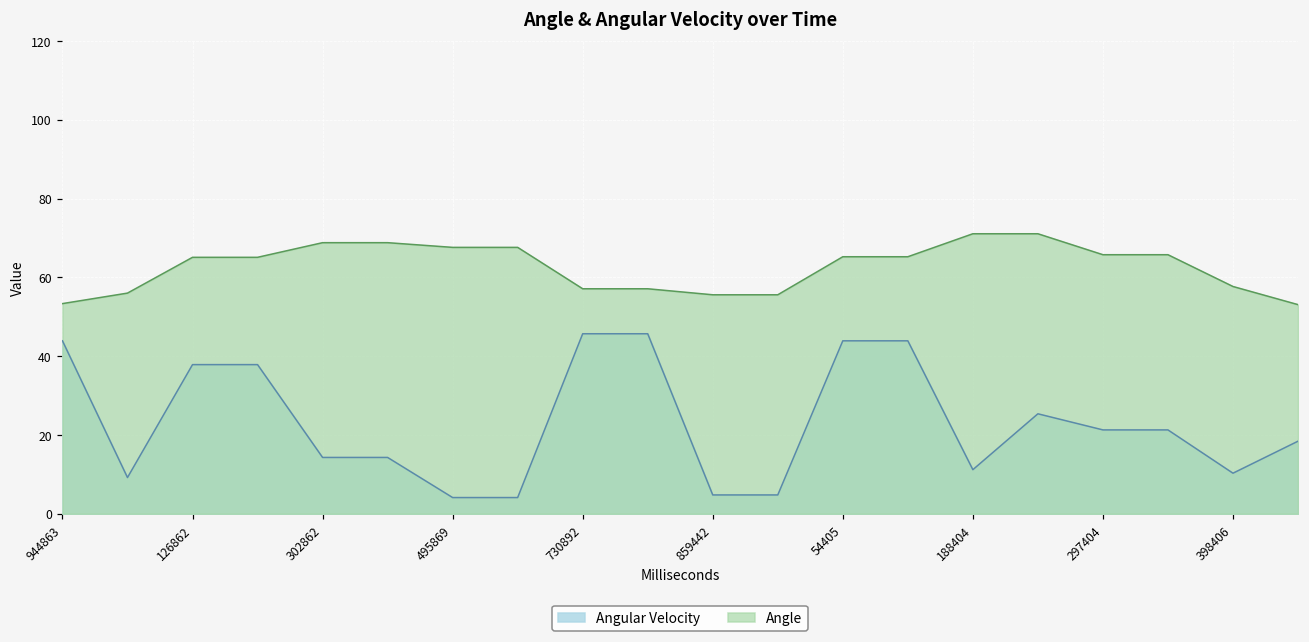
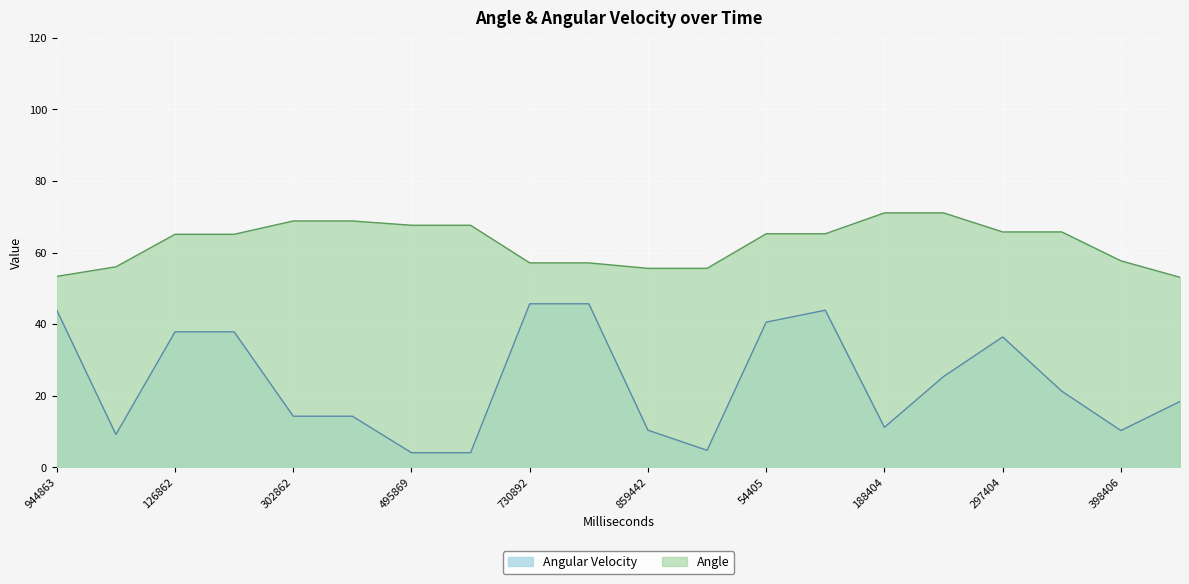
  {
    "Angular Velocity": {
      "944863": 44,
      "126862": 38,
      "302862": 14,
      "495869": 4,
      "730892": 46,
-     "859442": 5,
-     "54405": 44,
+     "859442": 10,
+     "54405": 41,
      "188404": 11,
-     "297404": 21,
+     "297404": 36,
      "398406": 10
    },
    "Angle": {
      "944863": 53,
      "126862": 65,
      "302862": 69,
      "495869": 68,
      "730892": 57,
      "859442": 56,
      "54405": 65,
      "188404": 71,
      "297404": 66,
      "398406": 58
    }
  }
